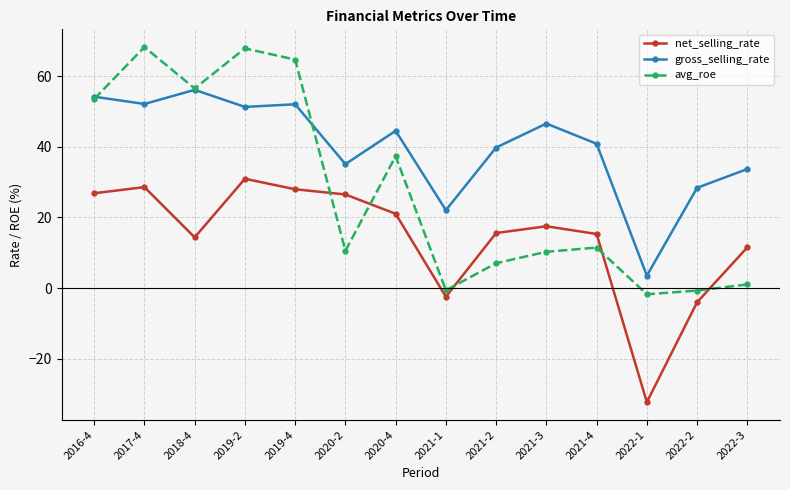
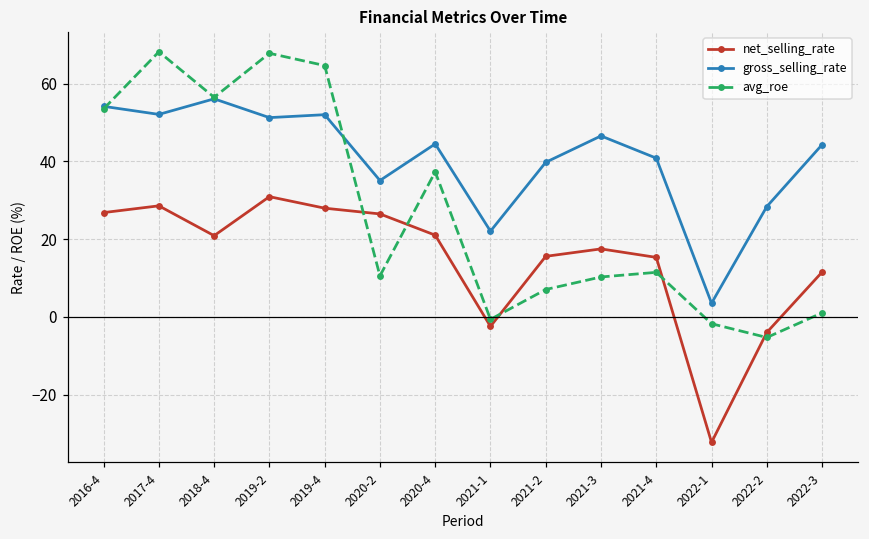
  {
    "net_selling_rate": {
      "2016-4": 27,
      "2017-4": 29,
-     "2018-4": 14,
+     "2018-4": 21,
      "2019-2": 31,
      "2019-4": 28,
      "2020-2": 26,
      "2020-4": 21,
      "2021-1": -2,
      "2021-2": 16,
      "2021-3": 17,
      "2021-4": 15,
      "2022-1": -32,
      "2022-2": -4,
      "2022-3": 12
    },
    "gross_selling_rate": {
      "2017-4": 52,
      "2019-2": 51,
      "2019-4": 52,
      "2020-2": 35,
      "2020-4": 45,
      "2021-1": 22,
      "2021-2": 40,
      "2021-3": 47,
      "2021-4": 41,
      "2022-1": 4,
      "2022-2": 28,
-     "2022-3": 34
+     "2022-3": 44
    },
    "avg_roe": {
      "2017-4": 68,
      "2019-2": 68,
      "2019-4": 65,
      "2020-2": 11,
      "2020-4": 37,
      "2021-1": -1,
      "2021-2": 7,
      "2021-3": 10,
      "2021-4": 11,
      "2022-1": -2,
-     "2022-2": -1,
+     "2022-2": -5,
      "2022-3": 1
    }
  }
